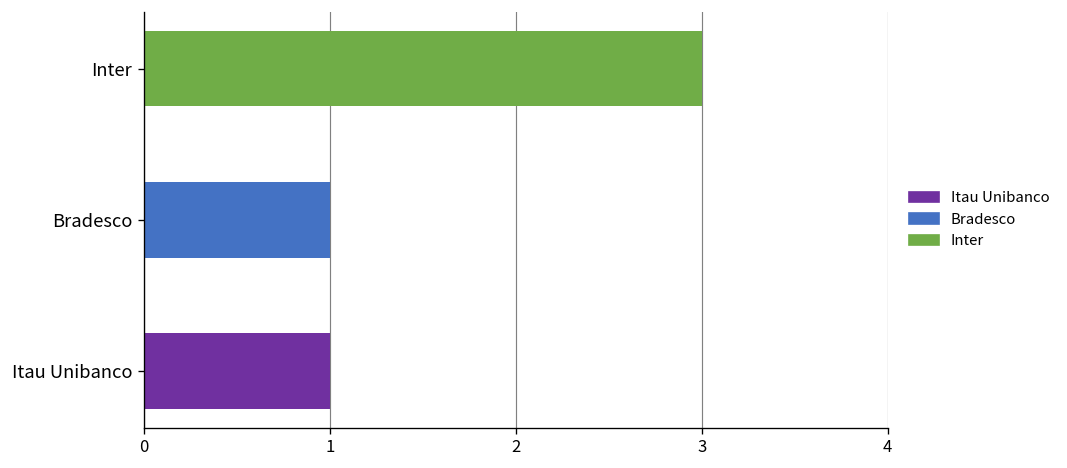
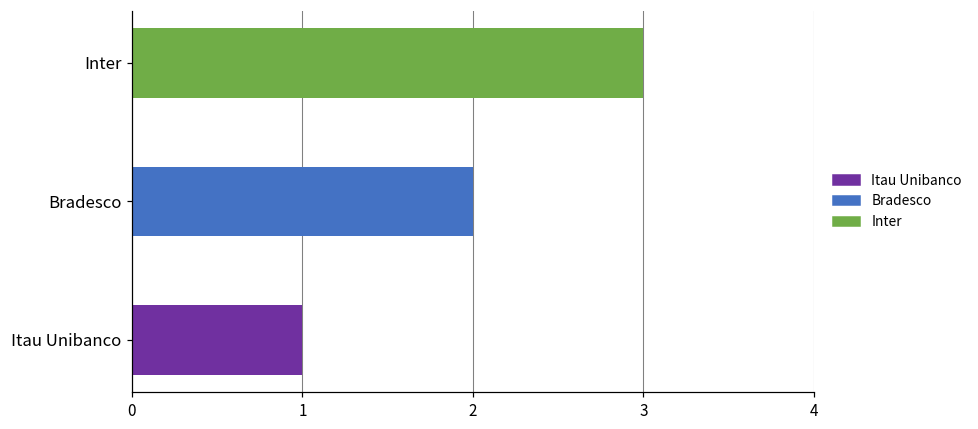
  {
    "Inter": 3,
-   "Bradesco": 1,
+   "Bradesco": 2,
    "Itau Unibanco": 1
  }
